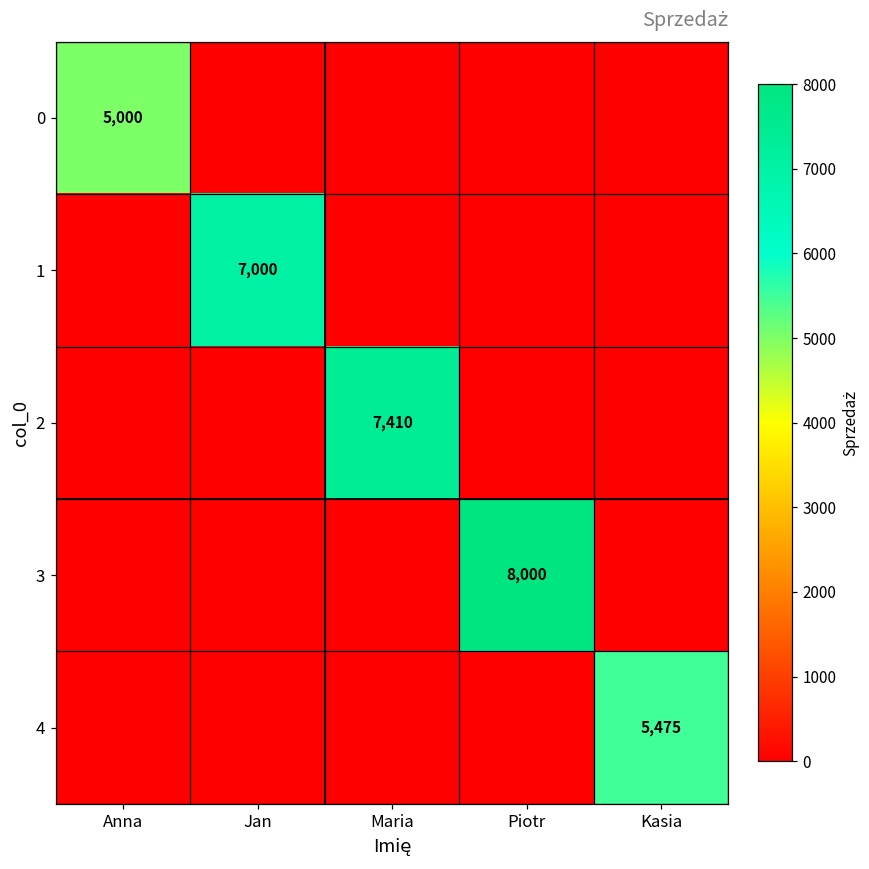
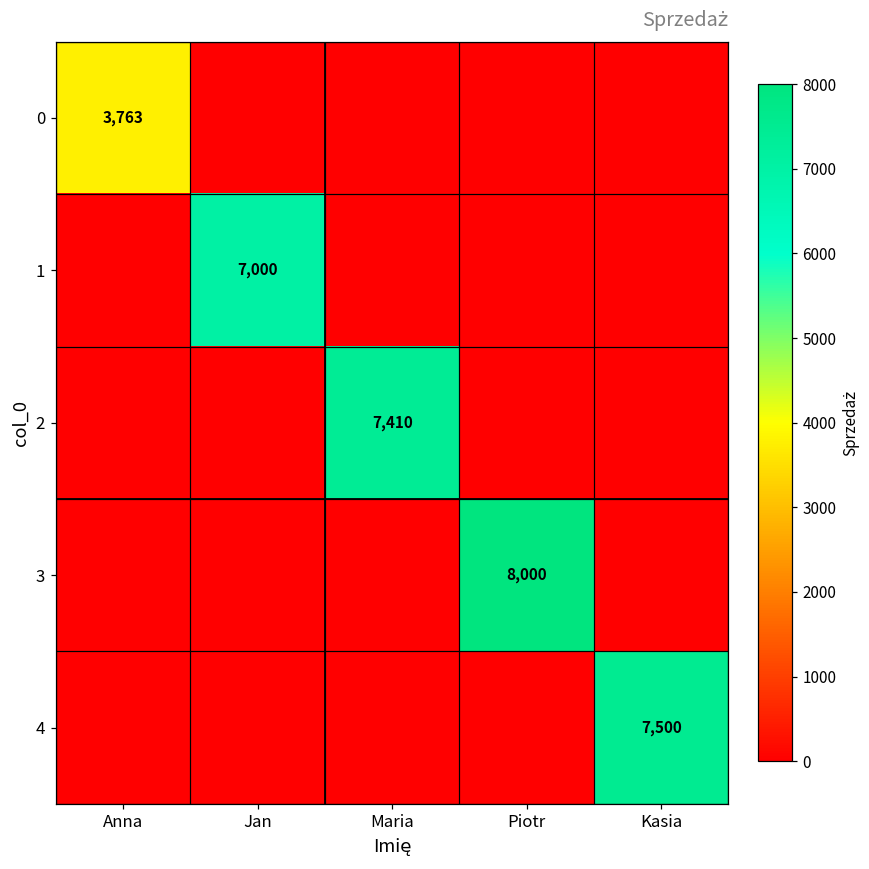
  {
    "0": {
-     "Anna": "5,000"
+     "Anna": "3,763"
    },
    "1": {
      "Jan": "7,000"
    },
    "2": {
      "Maria": "7,410"
    },
    "3": {
      "Piotr": "8,000"
    },
    "4": {
-     "Kasia": "5,475"
+     "Kasia": "7,500"
    }
  }
